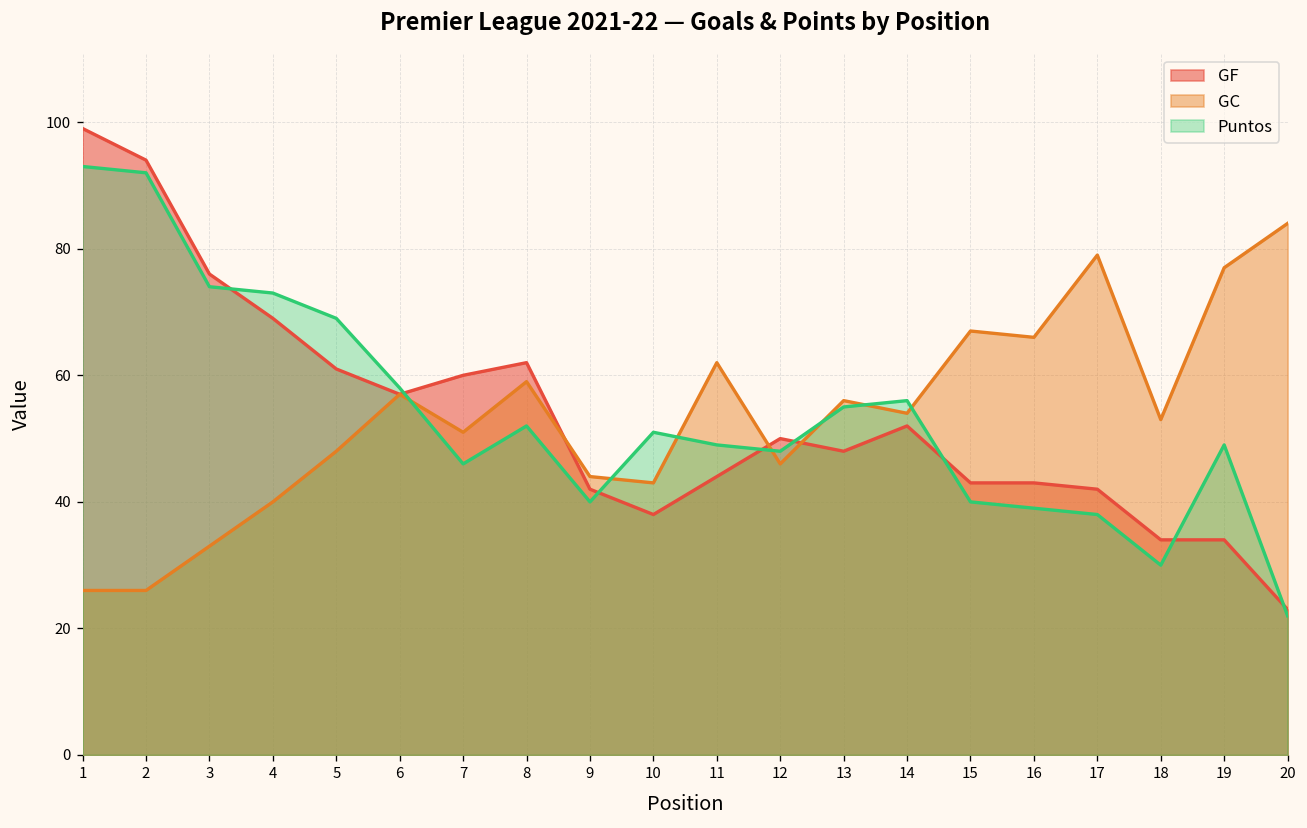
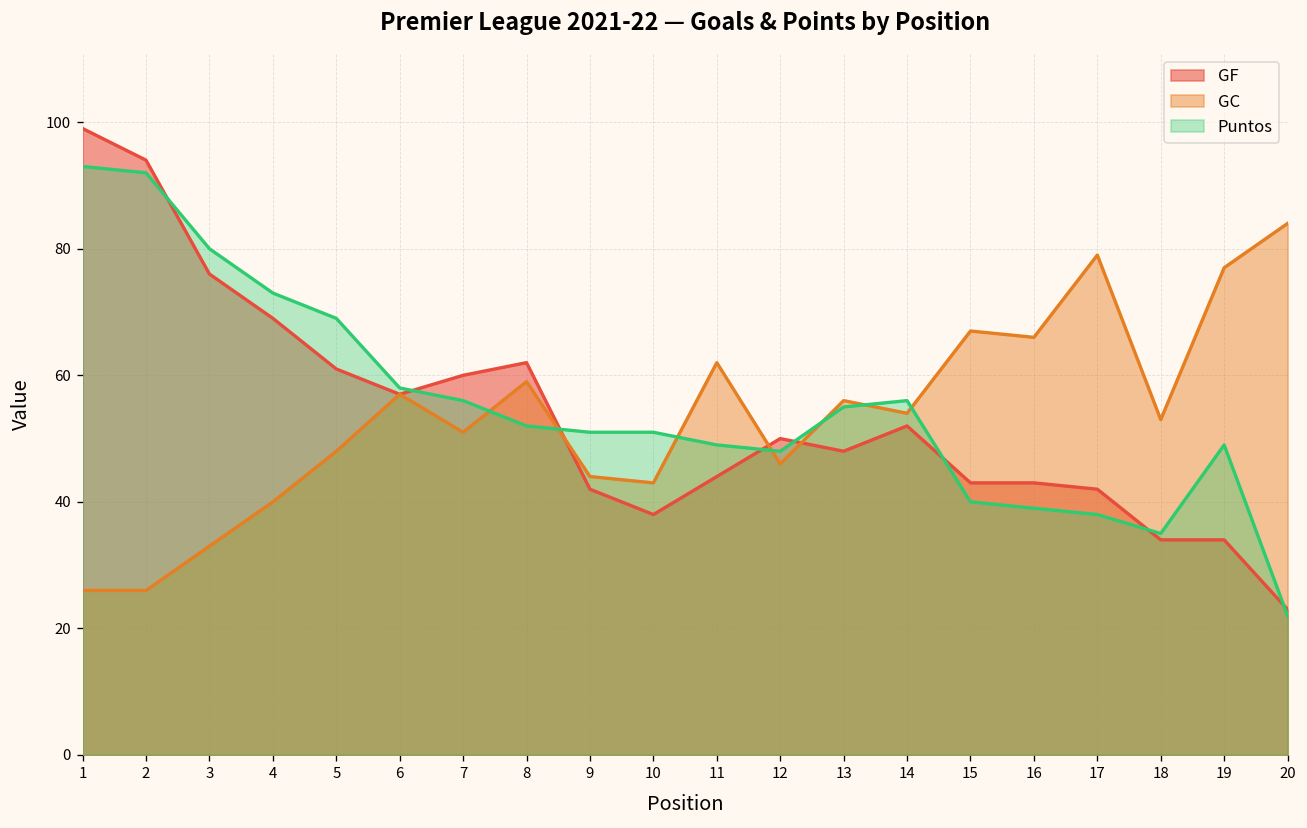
  {
    "Puntos": {
      "1": 93,
      "2": 92,
-     "3": 74,
+     "3": 80,
      "4": 73,
      "5": 69,
      "6": 58,
-     "7": 46,
+     "7": 56,
      "8": 52,
-     "9": 40,
+     "9": 51,
      "10": 51,
      "11": 49,
      "12": 48,
      "13": 55,
      "14": 56,
      "15": 40,
      "16": 39,
      "17": 38,
-     "18": 30,
+     "18": 35,
      "19": 49,
      "20": 22
    }
  }
